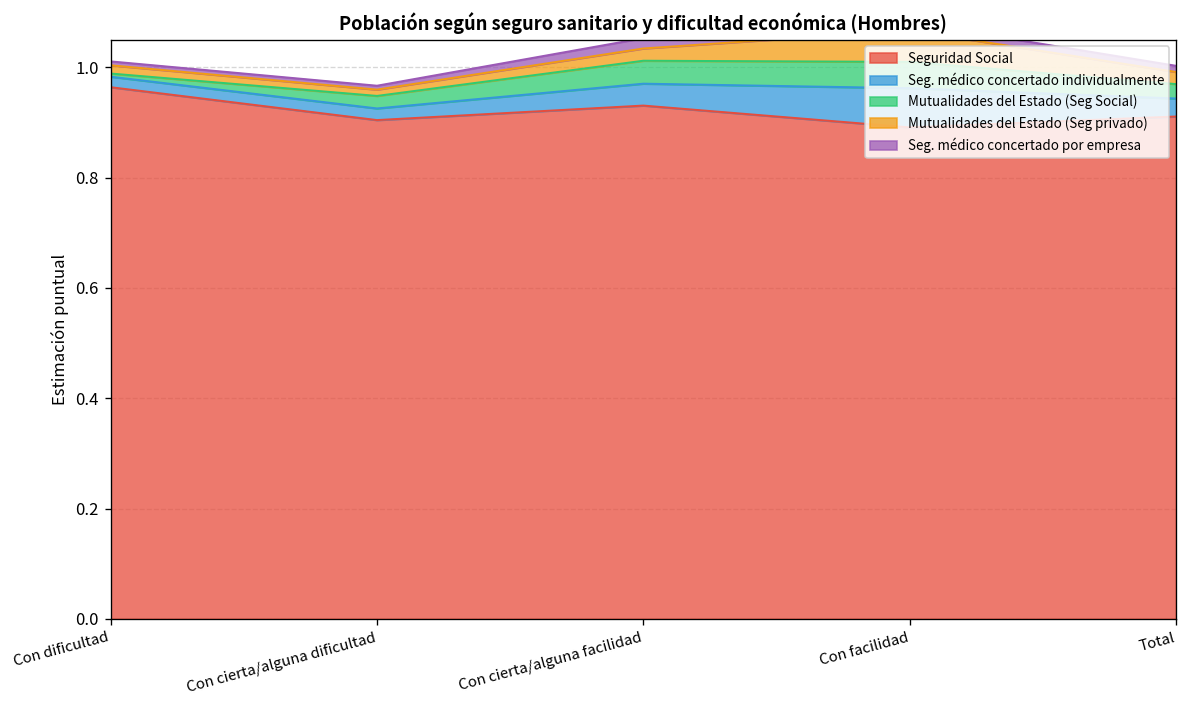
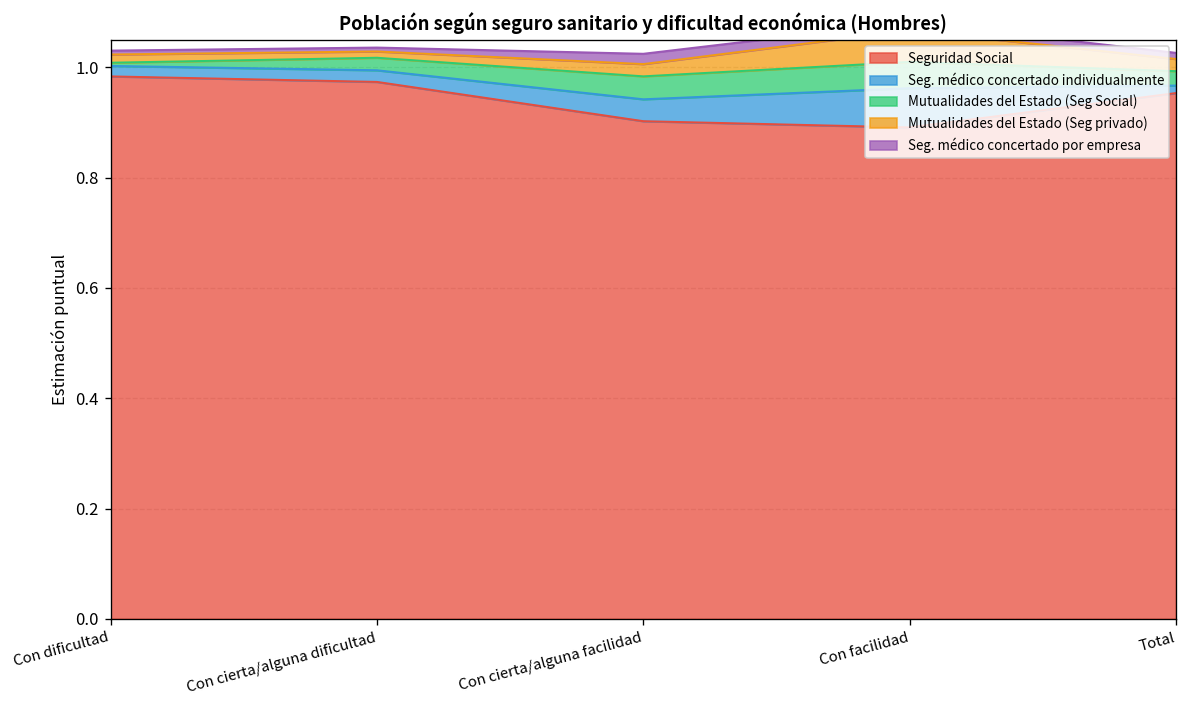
  {
    "Seguridad Social": {
-     "Con dificultad": 0.96,
-     "Con cierta/alguna dificultad": 0.90,
-     "Con cierta/alguna facilidad": 0.93,
-     "Total": 0.91
+     "Con dificultad": 0.98,
+     "Con cierta/alguna dificultad": 0.97,
+     "Con cierta/alguna facilidad": 0.90,
+     "Total": 0.95
    },
    "Seg. médico concertado individualmente": {
      "Con dificultad": 0.02,
      "Con cierta/alguna dificultad": 0.02,
      "Con cierta/alguna facilidad": 0.04,
-     "Total": 0.03
+     "Total": 0.01
    },
    "Mutualidades del Estado (Seg Social)": {
      "Con dificultad": 0.01,
      "Con cierta/alguna dificultad": 0.02,
      "Con cierta/alguna facilidad": 0.04,
      "Total": 0.03
    },
    "Mutualidades del Estado (Seg privado)": {
      "Con dificultad": 0.01,
      "Con cierta/alguna dificultad": 0.01,
      "Con cierta/alguna facilidad": 0.02,
      "Total": 0.02
    },
    "Seg. médico concertado por empresa": {
      "Con dificultad": 0.01,
      "Con cierta/alguna dificultad": 0.01,
      "Con cierta/alguna facilidad": 0.02,
      "Total": 0.01
    }
  }
